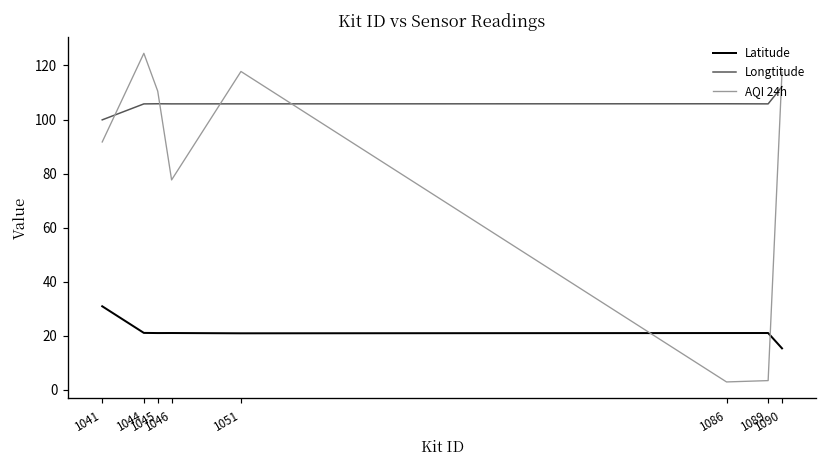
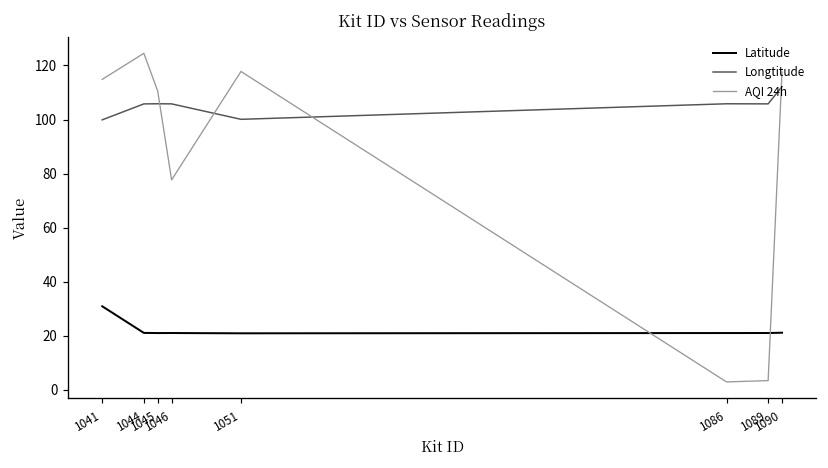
  {
    "Latitude": {
      "1041": 31,
      "1044": 21,
      "1045": 21,
      "1046": 21,
      "1051": 21,
      "1086": 21,
      "1089": 21,
-     "1090": 15
+     "1090": 21
    },
    "Longtitude": {
      "1041": 100,
      "1044": 106,
      "1045": 106,
      "1046": 106,
-     "1051": 106,
+     "1051": 100,
      "1086": 106,
      "1089": 106,
      "1090": 112
    },
    "AQI 24h": {
-     "1041": 92,
+     "1041": 115,
      "1044": 124,
      "1045": 110,
      "1046": 78,
      "1051": 118,
      "1086": 3,
      "1089": 3,
      "1090": 118
    }
  }
